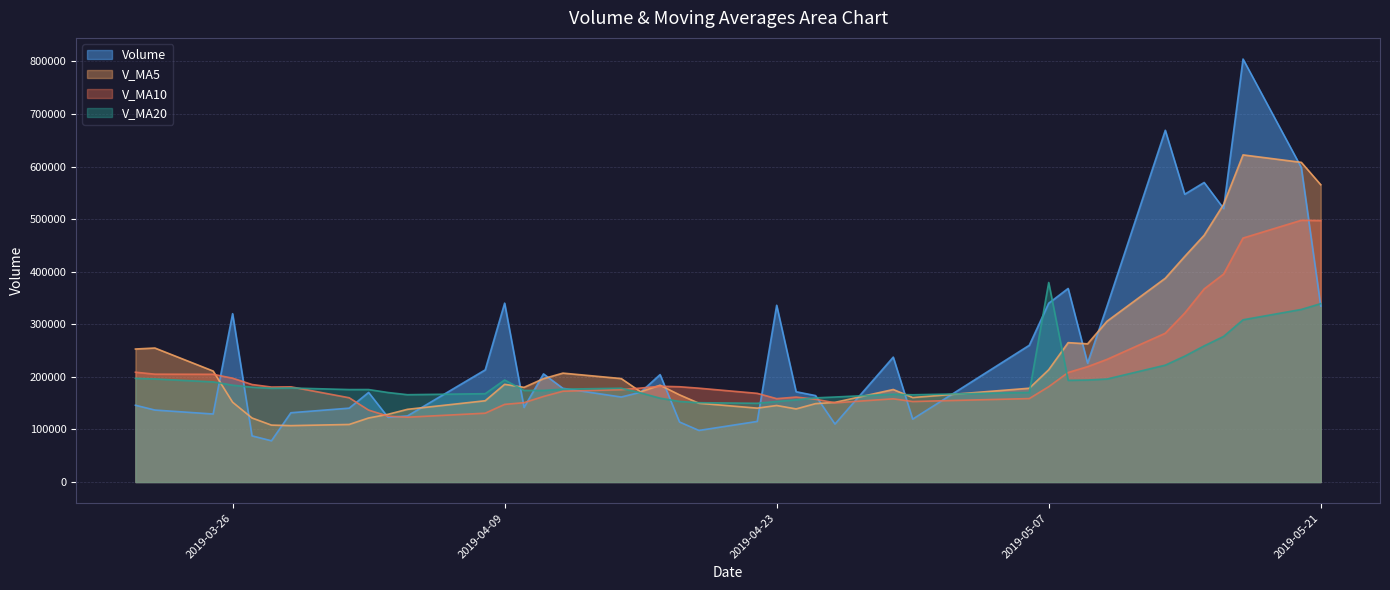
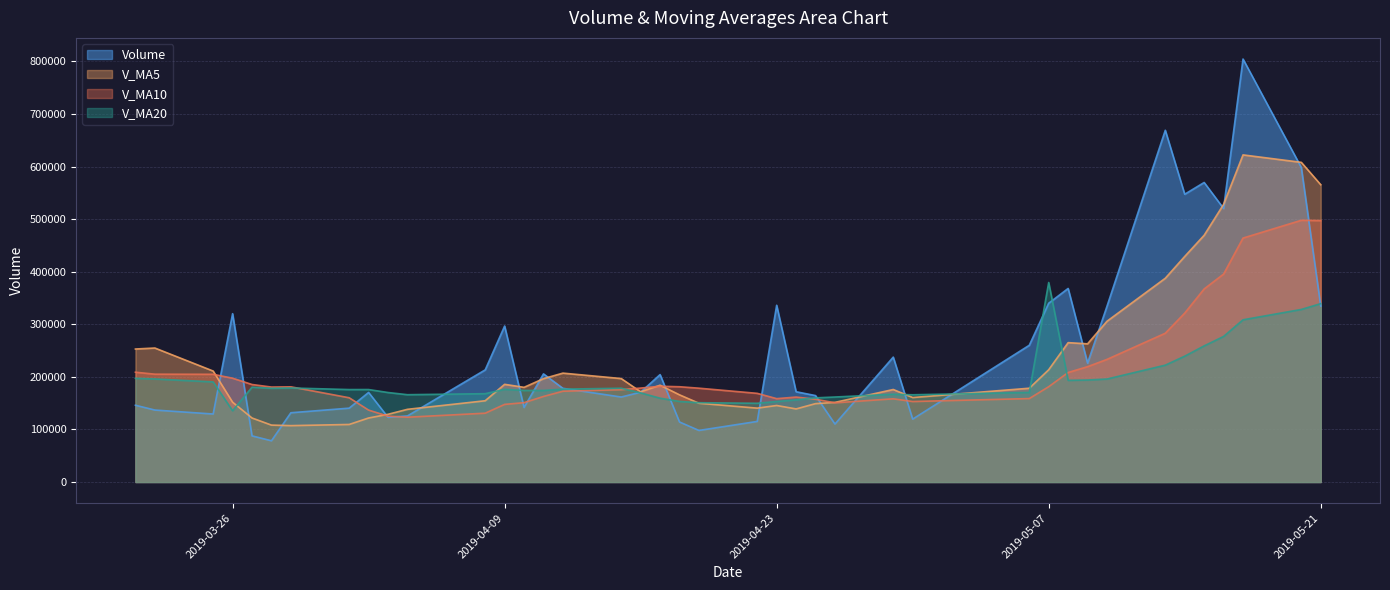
  {
    "Volume": {
      "2019-03-26": 320000,
-     "2019-04-09": 340000,
+     "2019-04-09": 300000,
      "2019-04-23": 340000,
      "2019-05-07": 340000
    },
    "V_MA20": {
-     "2019-03-26": 180000,
-     "2019-04-09": 190000,
+     "2019-03-26": 140000,
+     "2019-04-09": 180000,
      "2019-04-23": 150000,
      "2019-05-07": 380000
    }
  }
